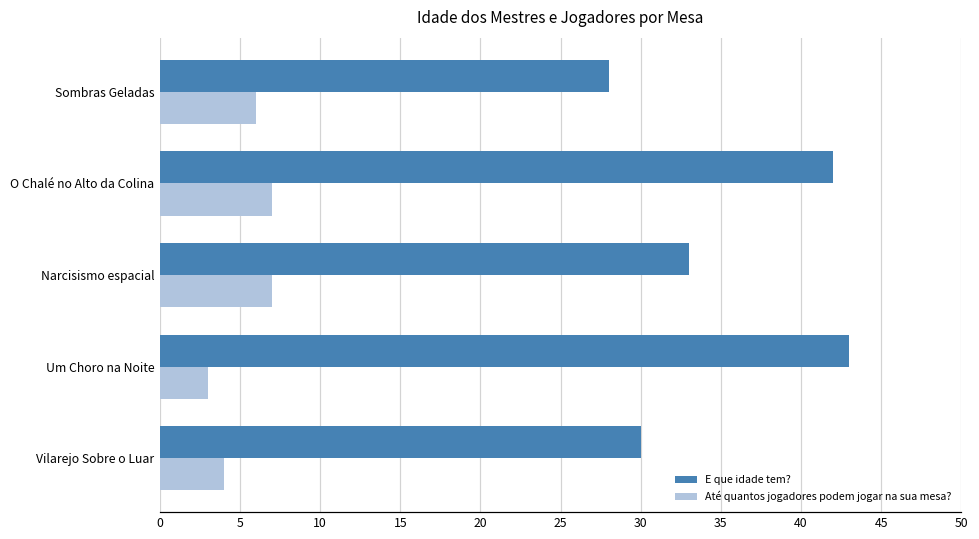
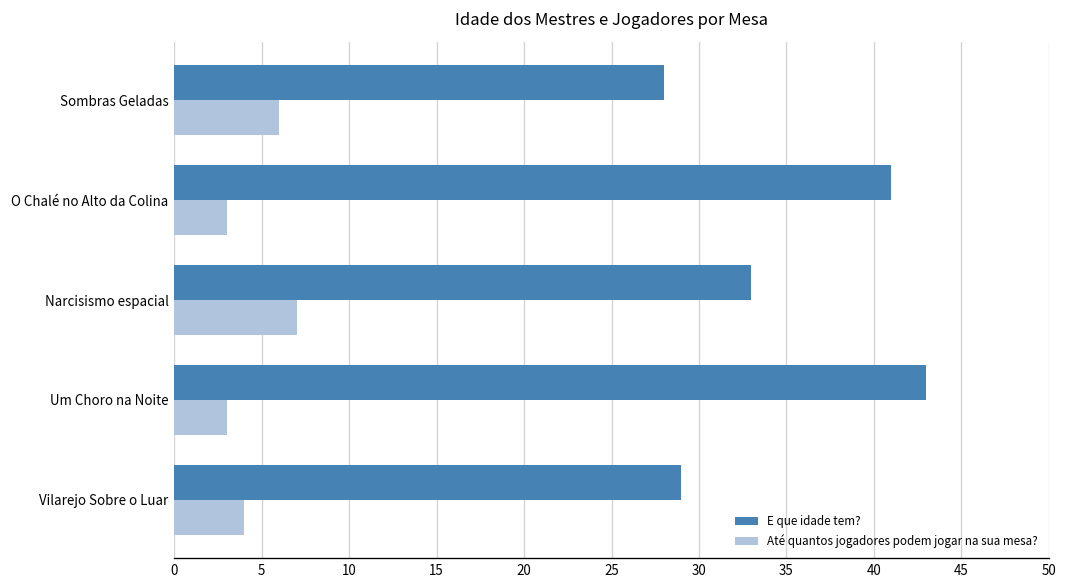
  {
    "E que idade tem?": {
      "Sombras Geladas": 28,
-     "O Chalé no Alto da Colina": 42,
+     "O Chalé no Alto da Colina": 41,
      "Narcisismo espacial": 33,
      "Um Choro na Noite": 43,
-     "Vilarejo Sobre o Luar": 30
+     "Vilarejo Sobre o Luar": 29
    },
    "Até quantos jogadores podem jogar na sua mesa?": {
      "Sombras Geladas": 6,
-     "O Chalé no Alto da Colina": 7,
+     "O Chalé no Alto da Colina": 3,
      "Narcisismo espacial": 7,
      "Um Choro na Noite": 3,
      "Vilarejo Sobre o Luar": 4
    }
  }
